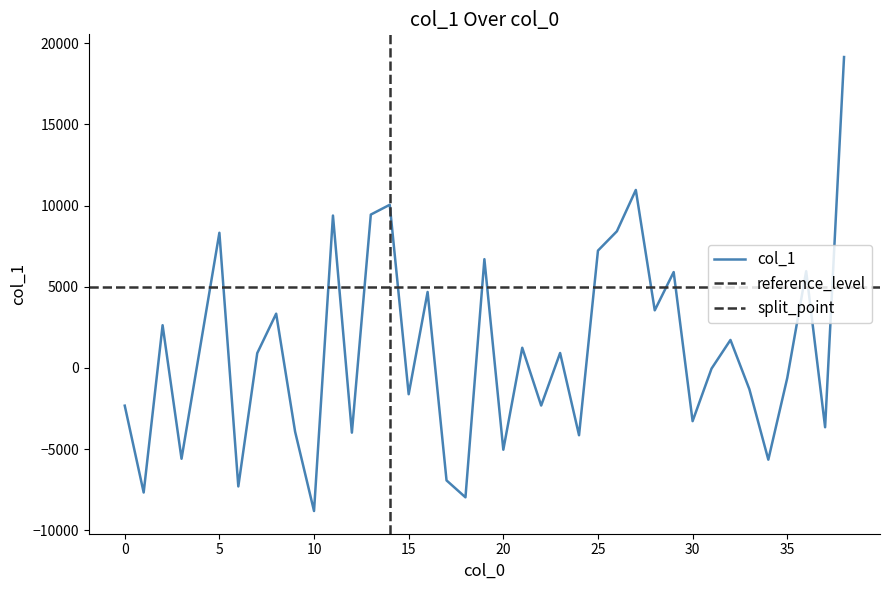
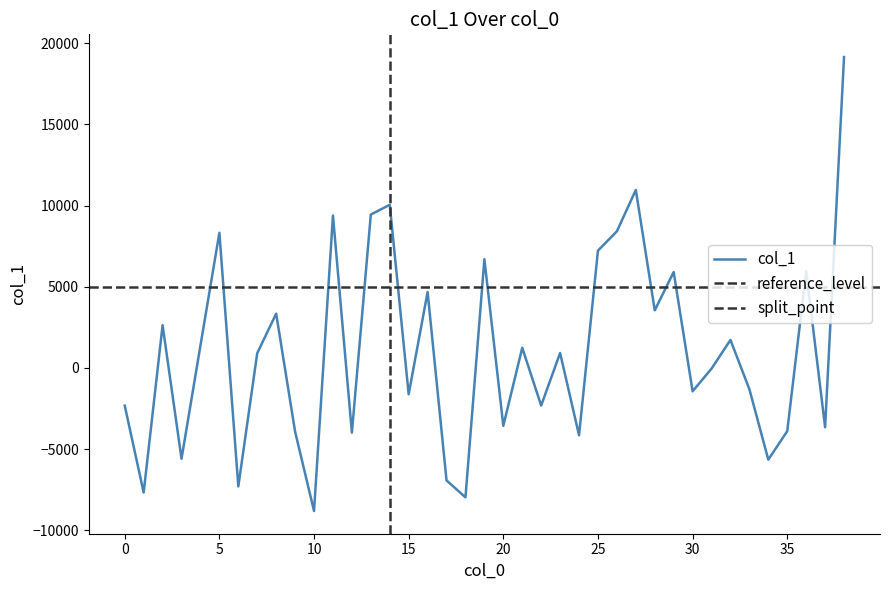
  {
    "0": -2300,
    "5": 8300,
    "10": -8800,
    "15": -1600,
-   "20": -5000,
+   "20": -3600,
    "25": 7200,
-   "30": -3300,
-   "35": -600
+   "30": -1400,
+   "35": -3900
  }
